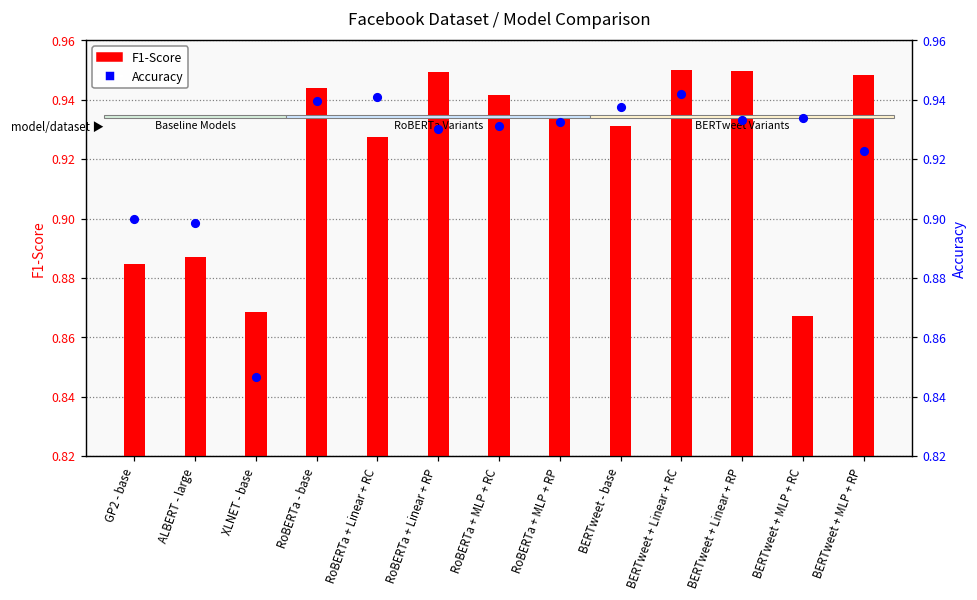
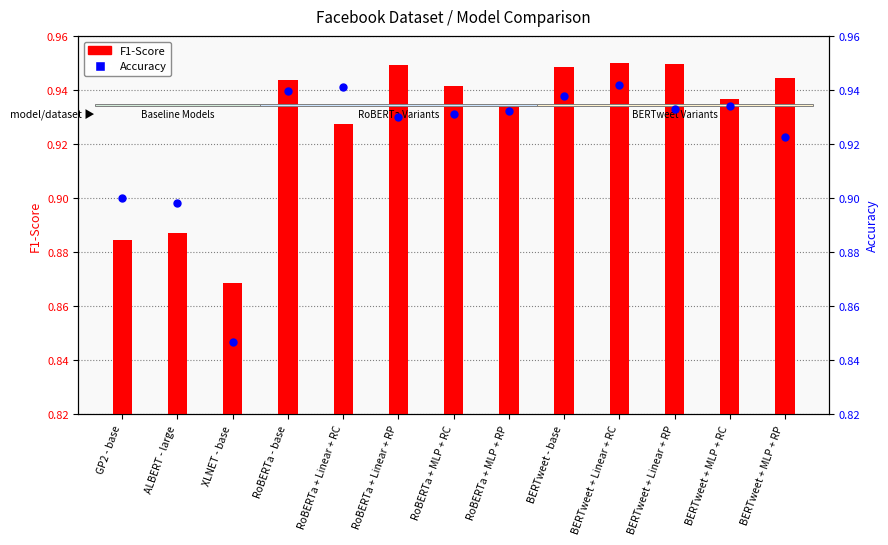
  {
    "F1-Score": {
      "GP2 - base": 0.885,
      "ALBERT - large": 0.887,
      "XLNET - base": 0.868,
      "RoBERTa - base": 0.944,
      "RoBERTa + Linear + RC": 0.928,
      "RoBERTa + Linear + RP": 0.949,
      "RoBERTa + MLP + RC": 0.942,
      "RoBERTa + MLP + RP": 0.935,
-     "BERTweet - base": 0.931,
+     "BERTweet - base": 0.949,
      "BERTweet + Linear + RC": 0.950,
      "BERTweet + Linear + RP": 0.950,
-     "BERTweet + MLP + RC": 0.867,
-     "BERTweet + MLP + RP": 0.948
+     "BERTweet + MLP + RC": 0.937,
+     "BERTweet + MLP + RP": 0.945
    }
  }
